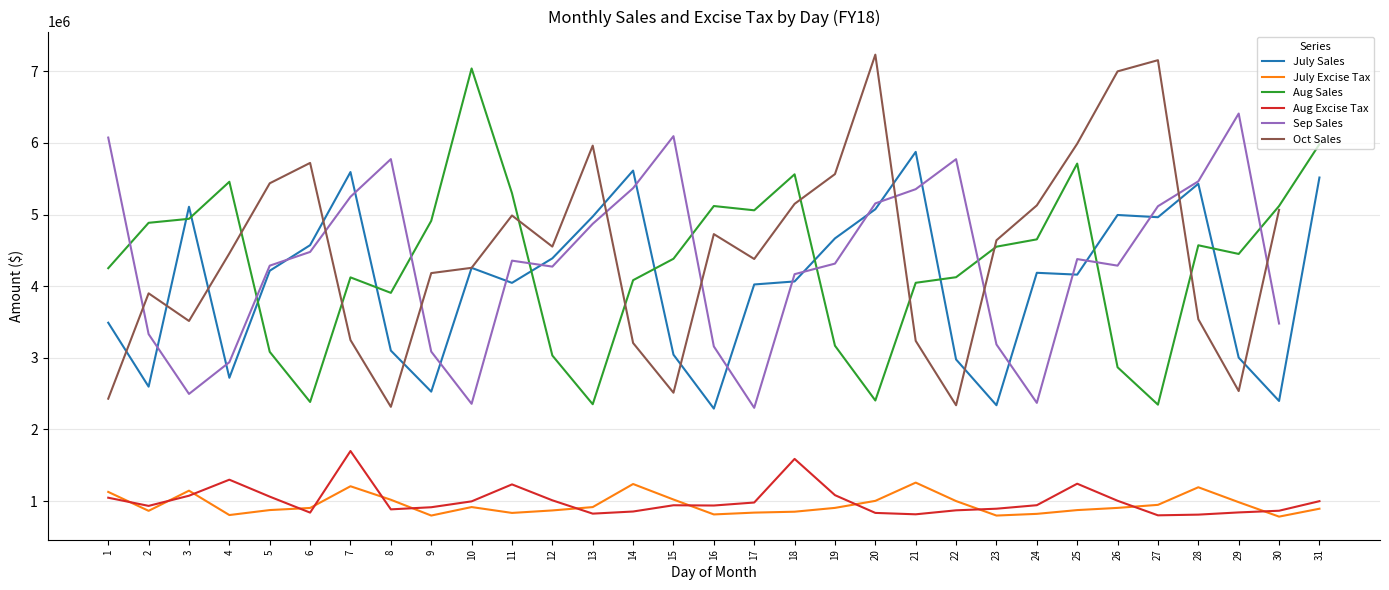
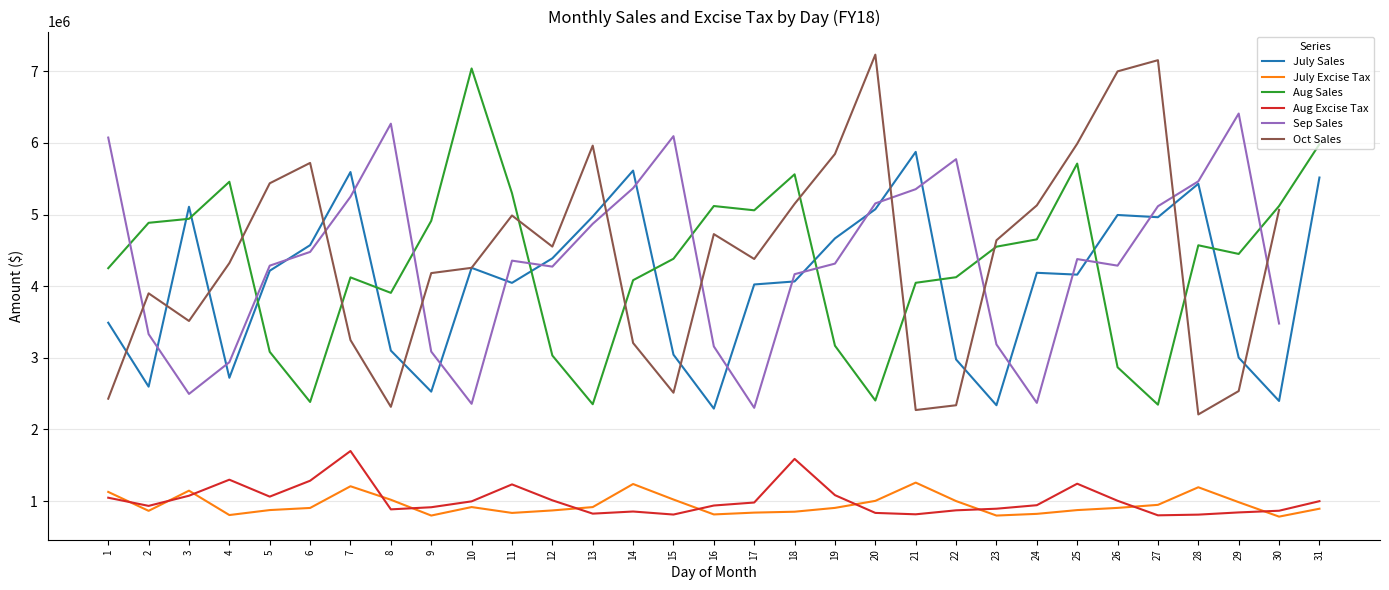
  {
    "July Sales": {
      "1": 3500000,
      "2": 2600000,
      "3": 5100000,
      "4": 2700000,
      "5": 4200000,
      "6": 4600000,
      "7": 5600000,
      "8": 3100000,
      "9": 2500000,
      "11": 4000000,
      "12": 4400000,
      "13": 5000000,
      "14": 5600000,
      "15": 3000000,
      "16": 2300000,
      "17": 4000000,
      "18": 4100000,
      "19": 4700000,
      "20": 5100000,
      "21": 5900000,
      "22": 3000000,
      "23": 2300000,
      "24": 4200000,
      "25": 4200000,
      "26": 5000000,
      "27": 5000000,
      "29": 3000000,
      "30": 2400000,
      "31": 5500000
    },
    "July Excise Tax": {
      "1": 1100000,
      "2": 900000,
      "3": 1100000,
      "4": 800000,
      "5": 900000,
      "6": 900000,
      "7": 1200000,
      "8": 1000000,
      "9": 800000,
      "10": 900000,
      "11": 800000,
      "12": 900000,
      "13": 900000,
      "14": 1200000,
      "15": 1000000,
      "16": 800000,
      "17": 800000,
      "18": 900000,
      "19": 900000,
      "20": 1000000,
      "21": 1300000,
      "22": 1000000,
      "23": 800000,
      "24": 800000,
      "25": 900000,
      "26": 900000,
      "27": 900000,
      "28": 1200000,
      "29": 1000000,
      "30": 800000,
      "31": 900000
    },
    "Aug Sales": {
      "1": 4300000,
      "2": 4900000,
      "3": 4900000,
      "4": 5500000,
      "5": 3100000,
      "6": 2400000,
      "7": 4100000,
      "8": 3900000,
      "9": 4900000,
      "10": 7000000,
      "11": 5300000,
      "12": 3000000,
      "13": 2400000,
      "14": 4100000,
      "15": 4400000,
      "16": 5100000,
      "17": 5100000,
      "18": 5600000,
      "19": 3200000,
      "20": 2400000,
      "21": 4000000,
      "22": 4100000,
      "23": 4600000,
      "24": 4700000,
      "25": 5700000,
      "26": 2900000,
      "27": 2300000,
      "28": 4600000,
      "29": 4500000,
      "30": 5100000
    },
    "Aug Excise Tax": {
      "1": 1000000,
      "2": 900000,
      "3": 1100000,
      "4": 1300000,
      "5": 1100000,
-     "6": 800000,
+     "6": 1300000,
      "7": 1700000,
      "8": 900000,
      "9": 900000,
      "10": 1000000,
      "11": 1200000,
      "12": 1000000,
      "13": 800000,
      "14": 900000,
-     "15": 900000,
+     "15": 800000,
      "16": 900000,
      "17": 1000000,
      "18": 1600000,
      "19": 1100000,
      "20": 800000,
      "21": 800000,
      "22": 900000,
      "23": 900000,
      "24": 900000,
      "25": 1200000,
      "26": 1000000,
      "27": 800000,
      "28": 800000,
      "29": 800000,
      "30": 900000,
      "31": 1000000
    },
    "Sep Sales": {
      "1": 6100000,
      "2": 3300000,
      "3": 2500000,
      "4": 2900000,
      "5": 4300000,
      "6": 4500000,
      "7": 5200000,
-     "8": 5800000,
+     "8": 6300000,
      "9": 3100000,
      "10": 2400000,
      "11": 4400000,
      "12": 4300000,
      "13": 4900000,
      "14": 5400000,
      "15": 6100000,
      "16": 3200000,
      "17": 2300000,
      "18": 4200000,
      "19": 4300000,
      "20": 5200000,
      "21": 5400000,
      "22": 5800000,
      "23": 3200000,
      "24": 2400000,
      "25": 4400000,
      "26": 4300000,
      "27": 5100000,
      "29": 6400000,
      "30": 3500000
    },
    "Oct Sales": {
      "1": 2400000,
      "2": 3900000,
      "3": 3500000,
-     "4": 4500000,
+     "4": 4300000,
      "5": 5400000,
      "6": 5700000,
      "7": 3200000,
      "8": 2300000,
      "9": 4200000,
      "11": 5000000,
      "12": 4600000,
      "13": 6000000,
      "14": 3200000,
      "15": 2500000,
      "16": 4700000,
      "17": 4400000,
      "18": 5200000,
-     "19": 5600000,
+     "19": 5800000,
      "20": 7200000,
-     "21": 3200000,
+     "21": 2300000,
      "22": 2300000,
      "23": 4600000,
      "24": 5100000,
      "25": 6000000,
      "26": 7000000,
      "27": 7200000,
-     "28": 3500000,
+     "28": 2200000,
      "29": 2500000,
      "30": 5100000
    }
  }
